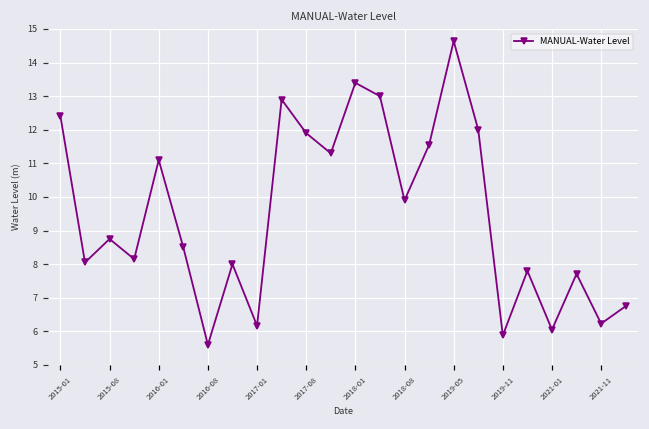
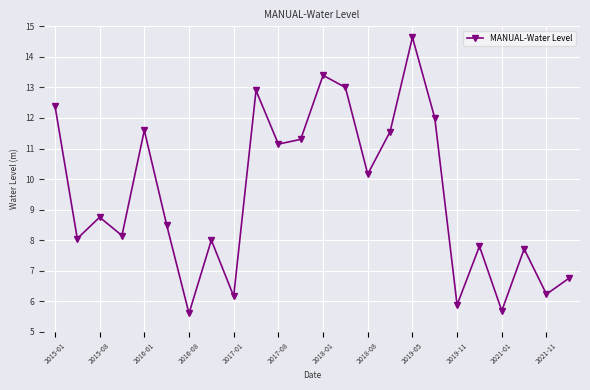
  {
    "2015-01": 12.4,
    "2015-08": 8.8,
-   "2016-01": 11.1,
+   "2016-01": 11.6,
    "2016-08": 5.6,
    "2017-01": 6.2,
-   "2017-08": 11.9,
+   "2017-08": 11.1,
    "2018-01": 13.4,
-   "2018-08": 9.9,
+   "2018-08": 10.2,
    "2019-05": 14.6,
    "2019-11": 5.9,
-   "2021-01": 6.1,
+   "2021-01": 5.7,
    "2021-11": 6.2
  }
